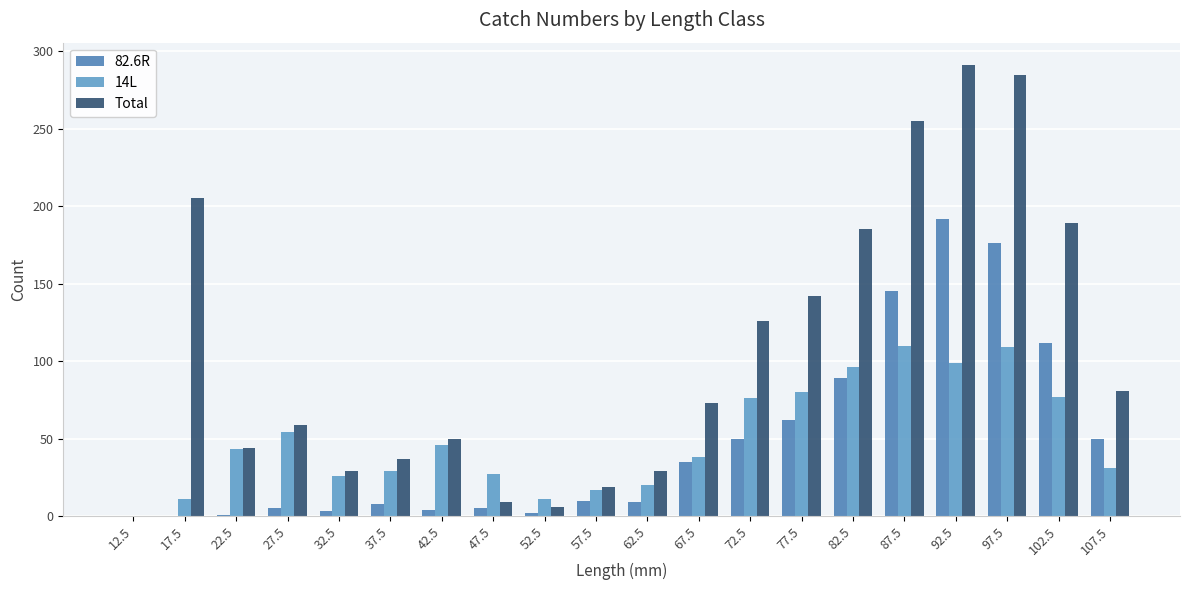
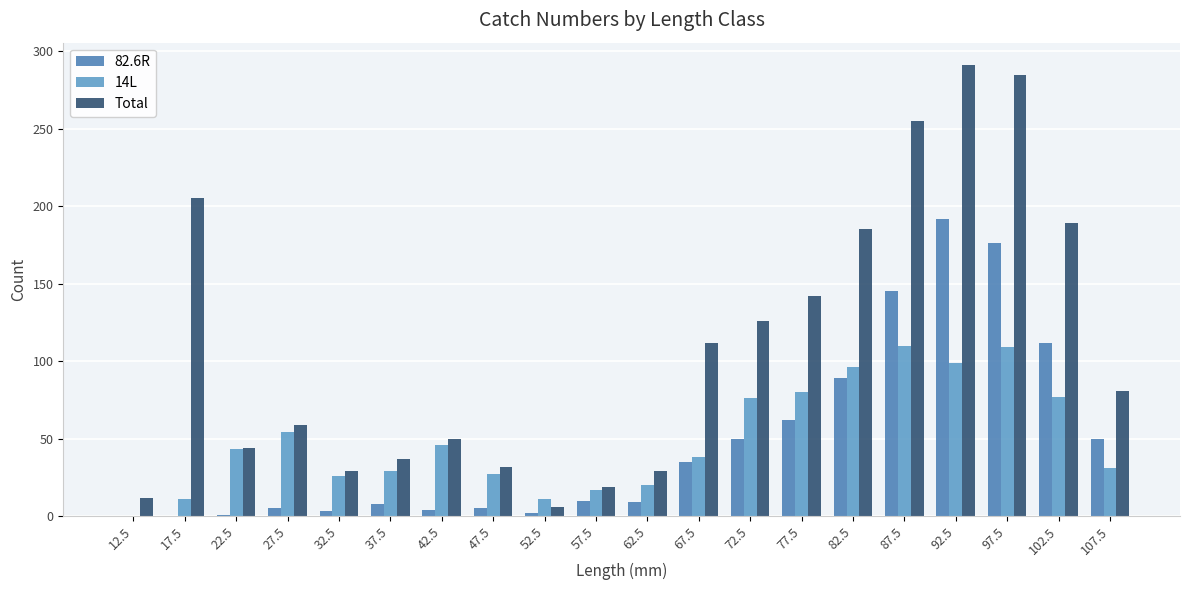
  {
    "Total": {
-     "12.5": 0,
+     "12.5": 12,
      "17.5": 205,
      "22.5": 44,
      "27.5": 59,
      "32.5": 29,
      "37.5": 37,
      "42.5": 50,
-     "47.5": 9,
+     "47.5": 32,
      "52.5": 6,
      "57.5": 19,
      "62.5": 29,
-     "67.5": 73,
+     "67.5": 112,
      "72.5": 126,
      "77.5": 142,
      "82.5": 185,
      "87.5": 255,
      "92.5": 291,
      "97.5": 285,
      "102.5": 189,
      "107.5": 81
    }
  }
